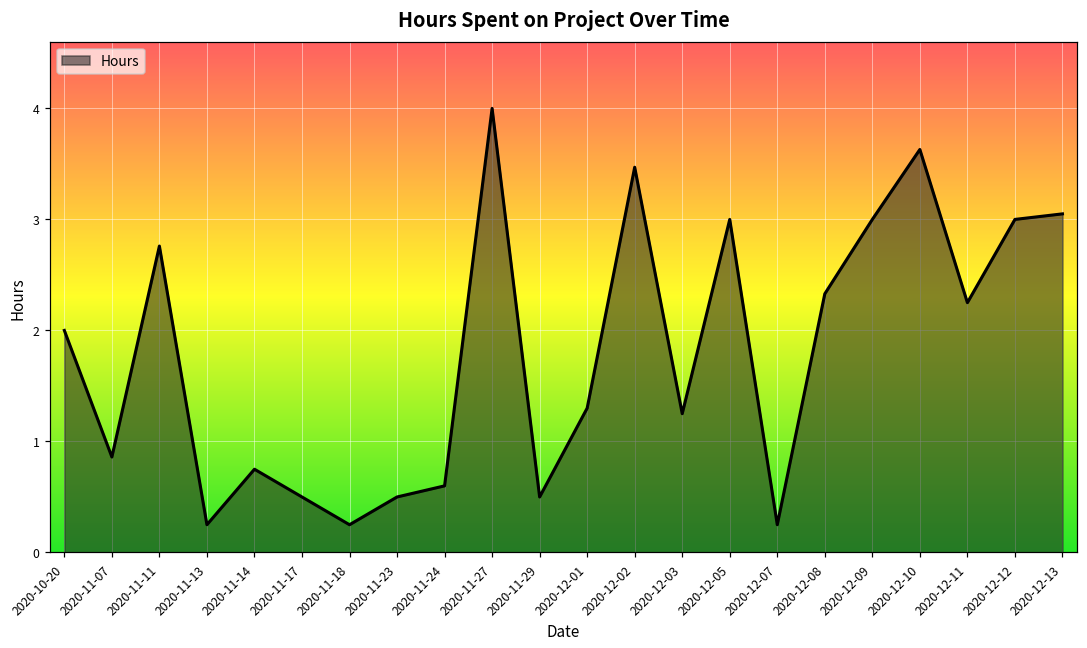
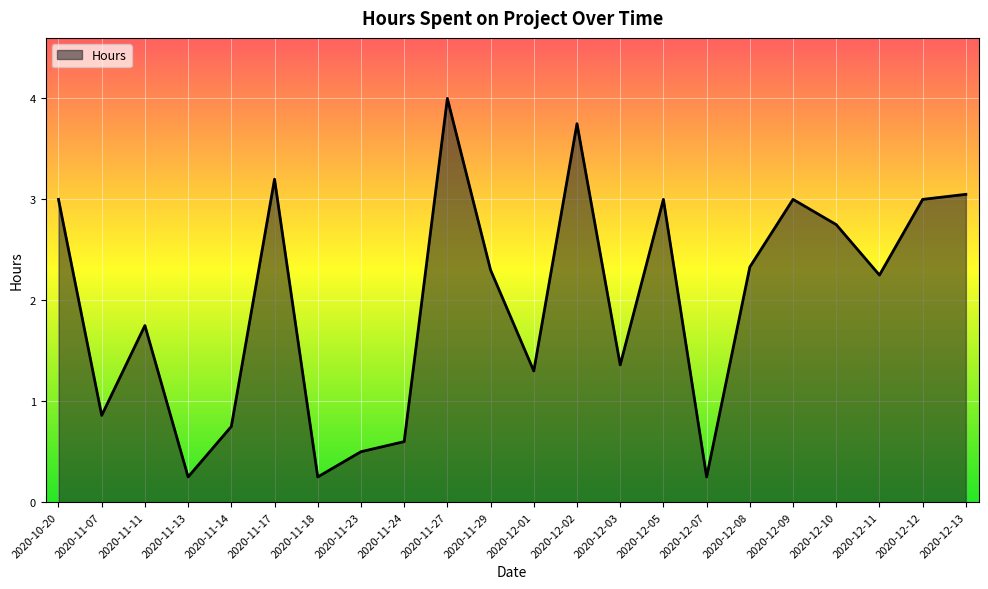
  {
-   "2020-10-20": 2,
+   "2020-10-20": 3,
    "2020-11-07": 0.86,
-   "2020-11-11": 2.76,
+   "2020-11-11": 1.75,
    "2020-11-13": 0.25,
    "2020-11-14": 0.75,
-   "2020-11-17": 0.5,
+   "2020-11-17": 3.2,
    "2020-11-18": 0.25,
    "2020-11-23": 0.50,
    "2020-11-24": 0.60,
    "2020-11-27": 4.00,
-   "2020-11-29": 0.5,
+   "2020-11-29": 2.3,
    "2020-12-01": 1.30,
-   "2020-12-02": 3.47,
-   "2020-12-03": 1.25,
+   "2020-12-02": 3.75,
+   "2020-12-03": 1.36,
    "2020-12-05": 3.00,
    "2020-12-07": 0.25,
    "2020-12-08": 2.33,
    "2020-12-09": 3.00,
-   "2020-12-10": 3.63,
+   "2020-12-10": 2.75,
    "2020-12-11": 2.25,
    "2020-12-12": 3.00,
    "2020-12-13": 3.05
  }
